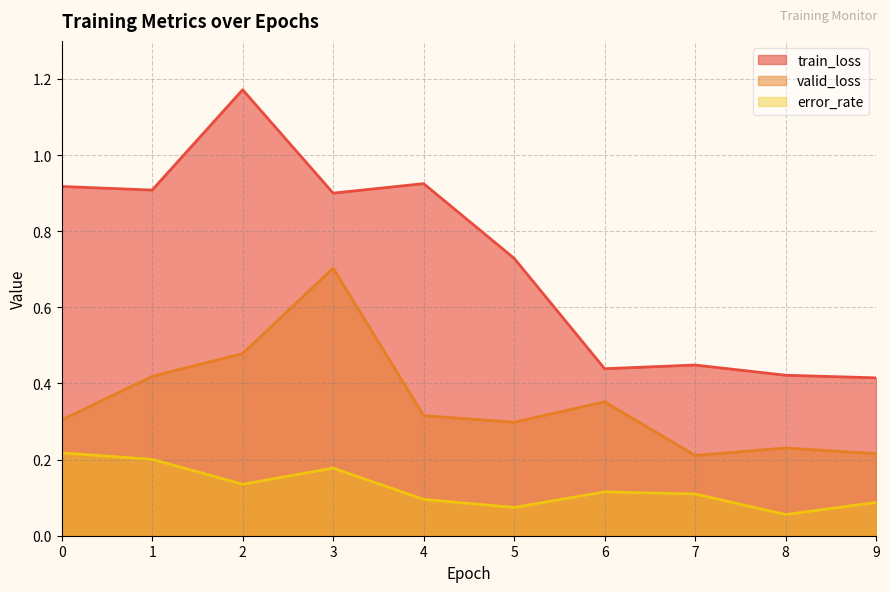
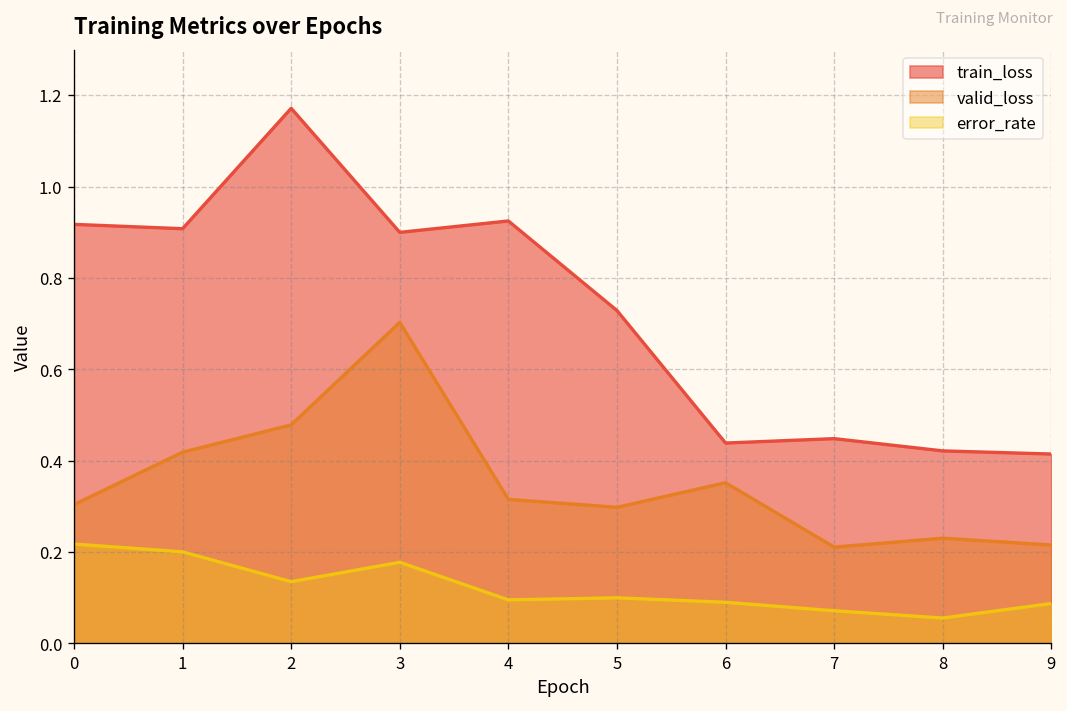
  {
    "error_rate": {
      "0": 0.22,
      "1": 0.20,
      "2": 0.14,
      "3": 0.18,
      "4": 0.10,
-     "5": 0.07,
-     "6": 0.12,
-     "7": 0.11,
+     "5": 0.10,
+     "6": 0.09,
+     "7": 0.07,
      "8": 0.06,
      "9": 0.09
    }
  }
